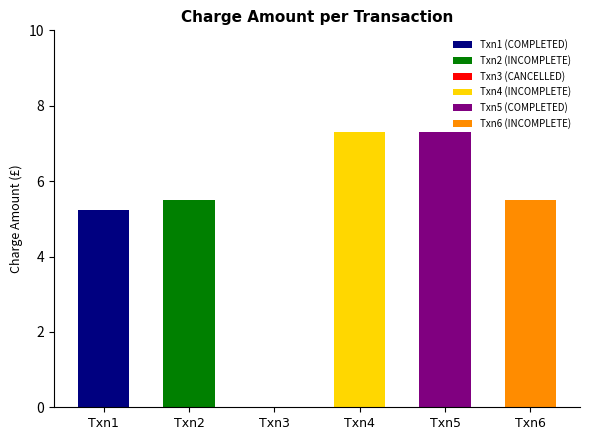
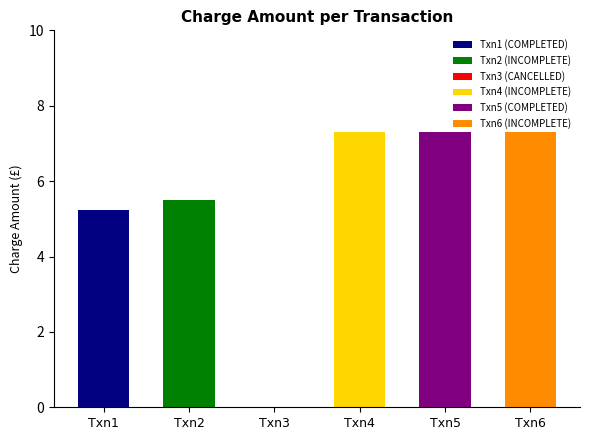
  {
    "Txn1": 5.2,
    "Txn2": 5.5,
    "Txn3": 0.0,
    "Txn4": 7.3,
    "Txn5": 7.3,
-   "Txn6": 5.5
+   "Txn6": 7.3
  }
